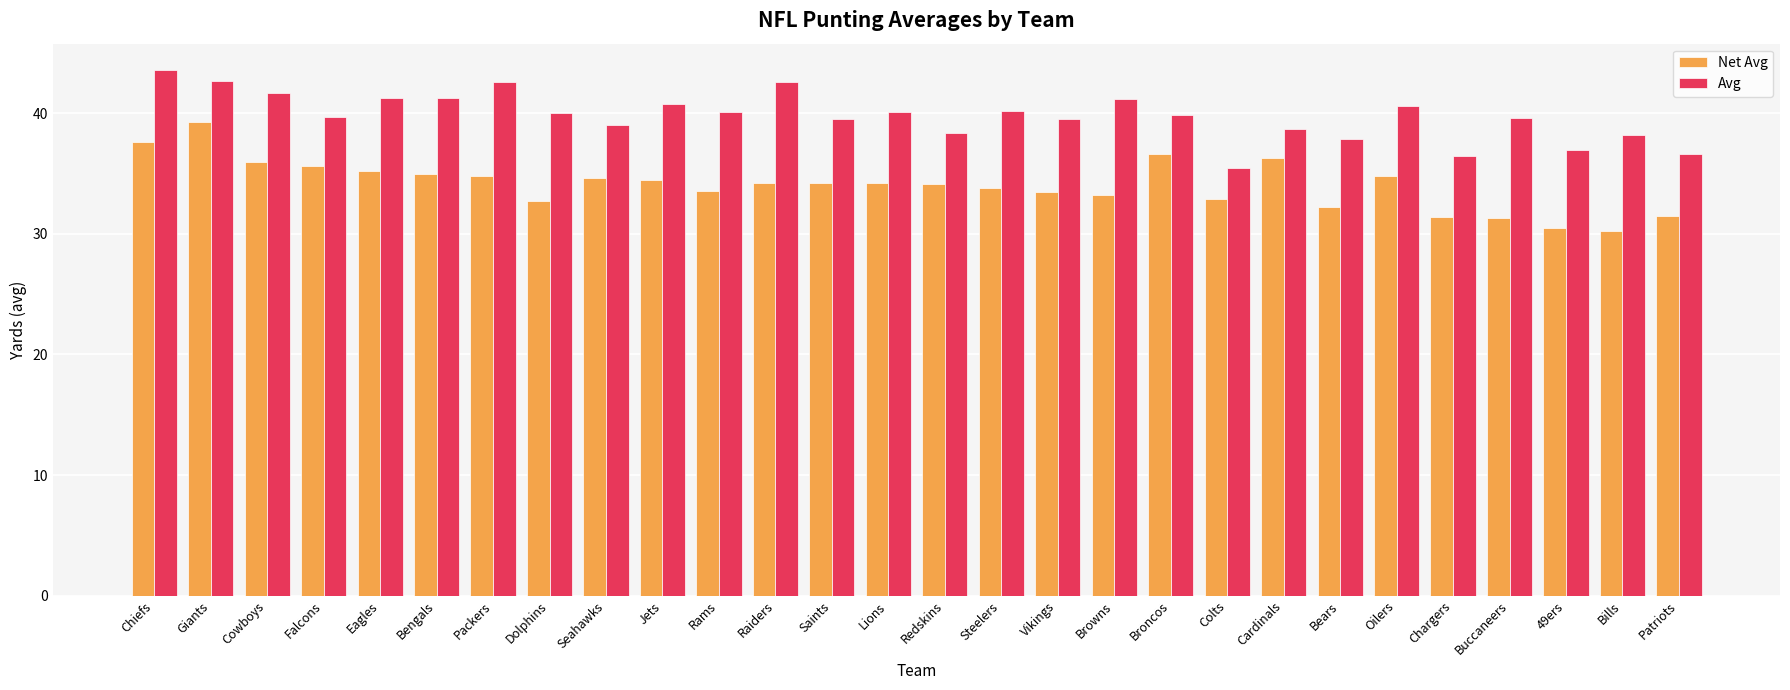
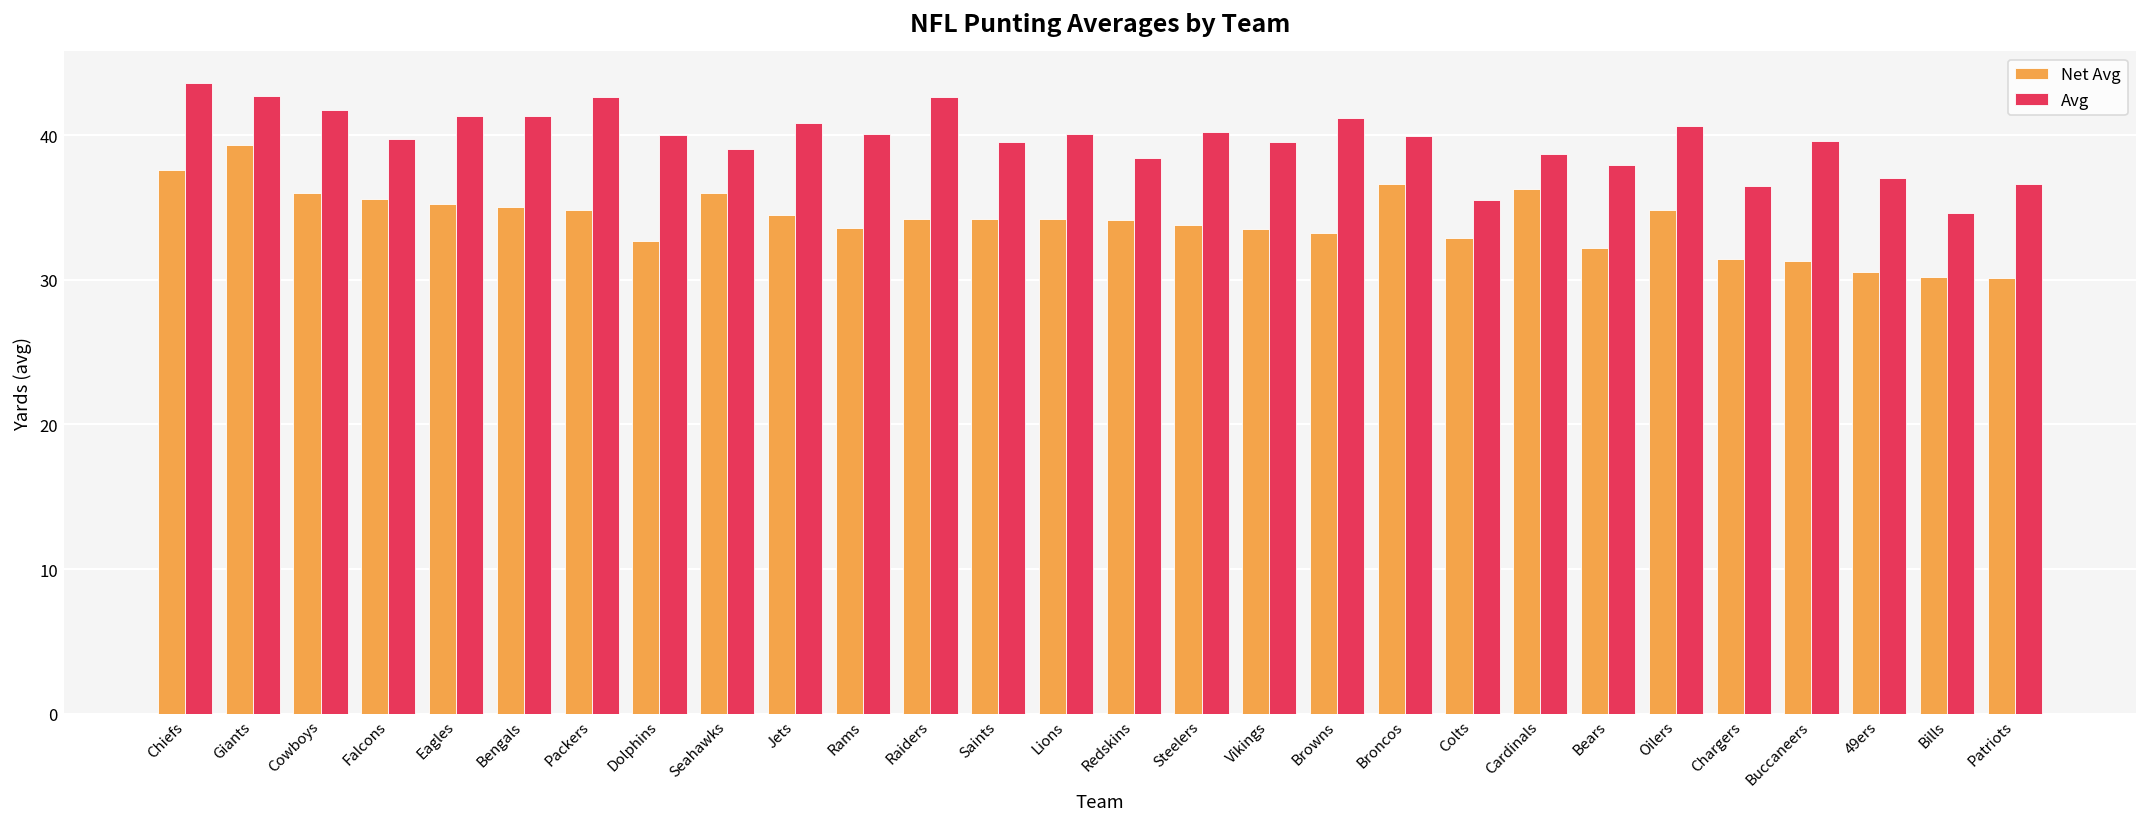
  {
    "Net Avg": {
      "Chiefs": 37.6,
      "Giants": 39.3,
      "Cowboys": 36.0,
      "Falcons": 35.6,
      "Eagles": 35.2,
      "Bengals": 35.0,
      "Packers": 34.8,
      "Dolphins": 32.7,
-     "Seahawks": 34.6,
+     "Seahawks": 36.0,
      "Jets": 34.5,
      "Rams": 33.6,
      "Raiders": 34.2,
      "Saints": 34.2,
      "Lions": 34.2,
      "Redskins": 34.1,
      "Steelers": 33.8,
      "Vikings": 33.5,
      "Browns": 33.2,
      "Broncos": 36.6,
      "Colts": 32.9,
      "Cardinals": 36.3,
      "Bears": 32.2,
      "Oilers": 34.8,
      "Chargers": 31.4,
      "Buccaneers": 31.3,
      "49ers": 30.5,
      "Bills": 30.2,
-     "Patriots": 31.5
+     "Patriots": 30.1
    },
    "Avg": {
      "Chiefs": 43.6,
      "Giants": 42.7,
      "Cowboys": 41.7,
      "Falcons": 39.7,
      "Eagles": 41.3,
      "Bengals": 41.3,
      "Packers": 42.6,
      "Dolphins": 40.0,
      "Seahawks": 39.0,
      "Jets": 40.8,
      "Rams": 40.1,
      "Raiders": 42.6,
      "Saints": 39.5,
      "Lions": 40.1,
      "Redskins": 38.4,
      "Steelers": 40.2,
      "Vikings": 39.5,
      "Browns": 41.2,
      "Broncos": 39.9,
      "Colts": 35.5,
      "Cardinals": 38.7,
      "Bears": 37.9,
      "Oilers": 40.6,
      "Chargers": 36.5,
      "Buccaneers": 39.6,
      "49ers": 37.0,
-     "Bills": 38.2,
+     "Bills": 34.6,
      "Patriots": 36.6
    }
  }
